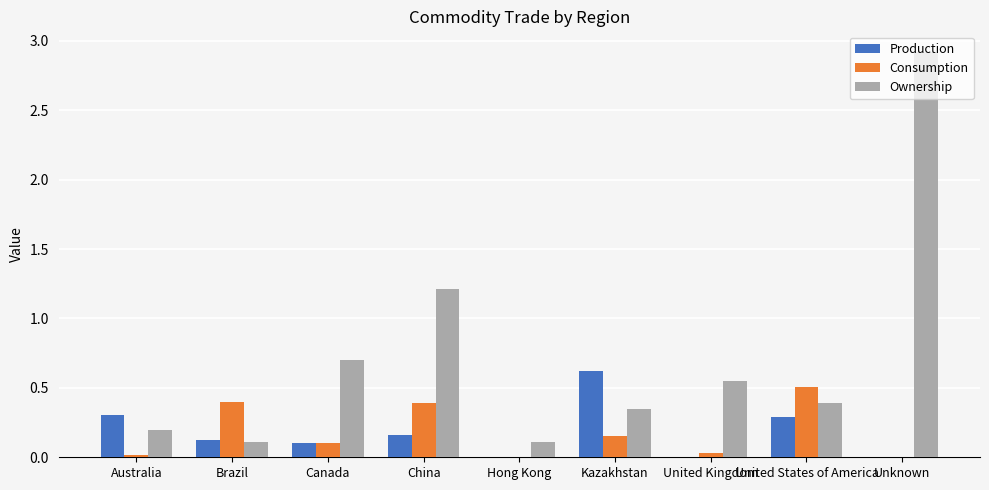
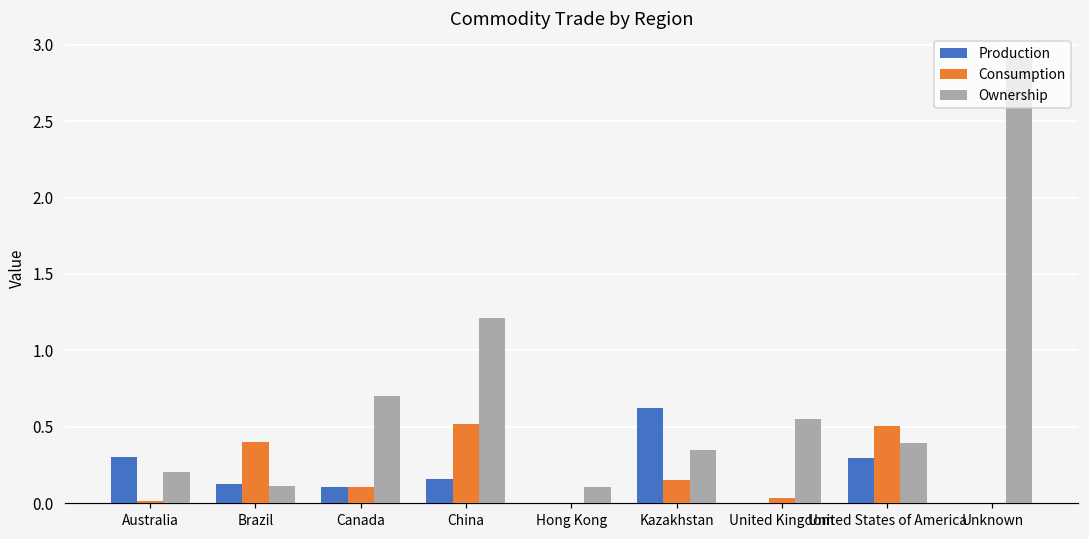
  {
    "Consumption": {
      "Brazil": 0.40,
      "Canada": 0.11,
-     "China": 0.39,
+     "China": 0.52,
      "Kazakhstan": 0.15,
      "Unknown": 0.00
    }
  }
